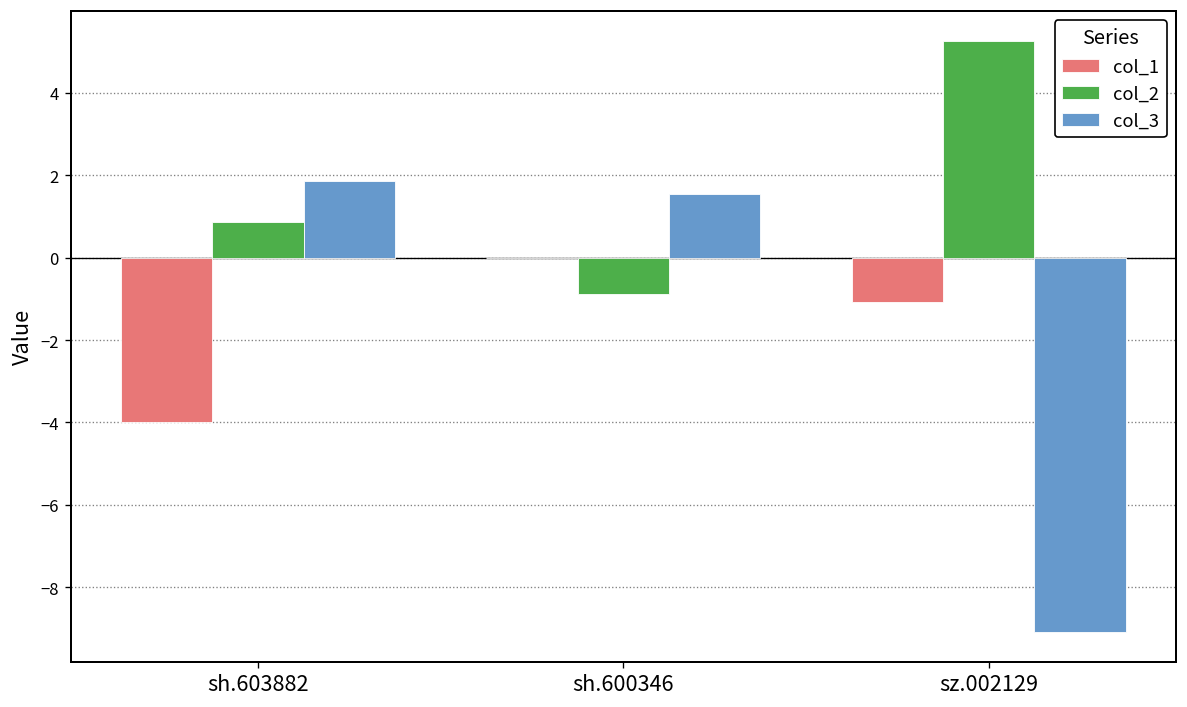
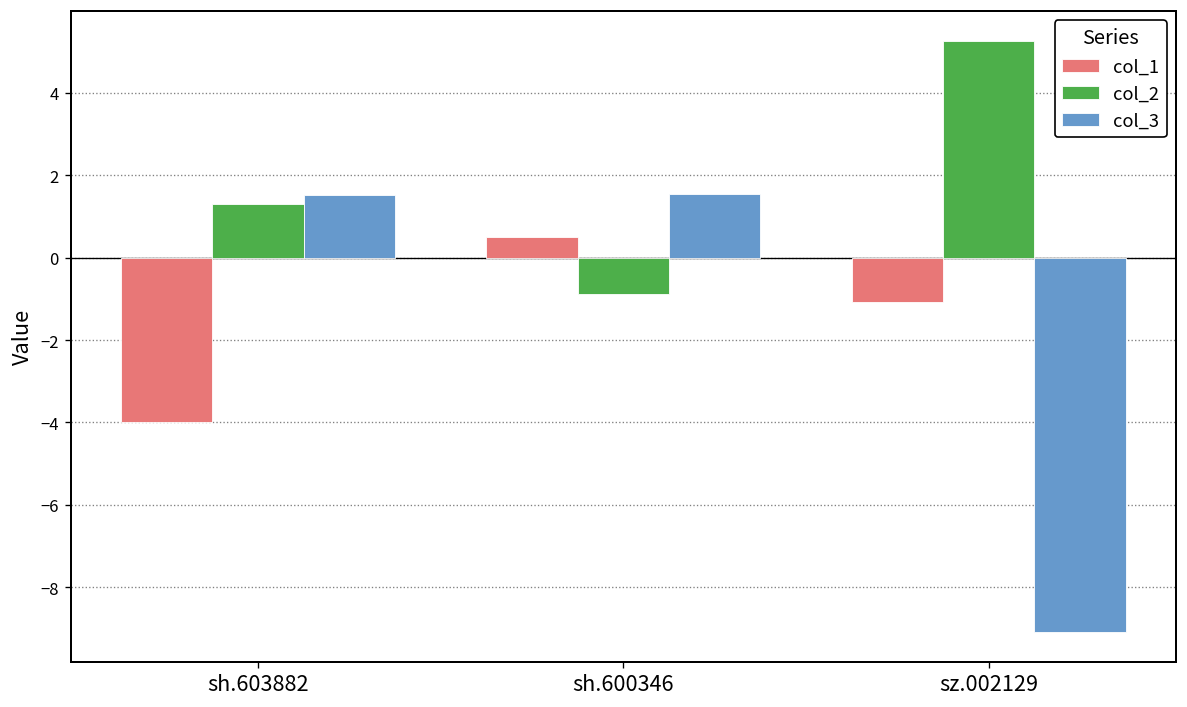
  {
    "col_1": {
      "sh.603882": -4.0,
-     "sh.600346": 0.0,
+     "sh.600346": 0.5,
      "sz.002129": -1.1
    },
    "col_2": {
-     "sh.603882": 0.9,
+     "sh.603882": 1.3,
      "sh.600346": -0.9,
      "sz.002129": 5.3
    },
    "col_3": {
-     "sh.603882": 1.9,
+     "sh.603882": 1.5,
      "sh.600346": 1.5,
      "sz.002129": -9.1
    }
  }
